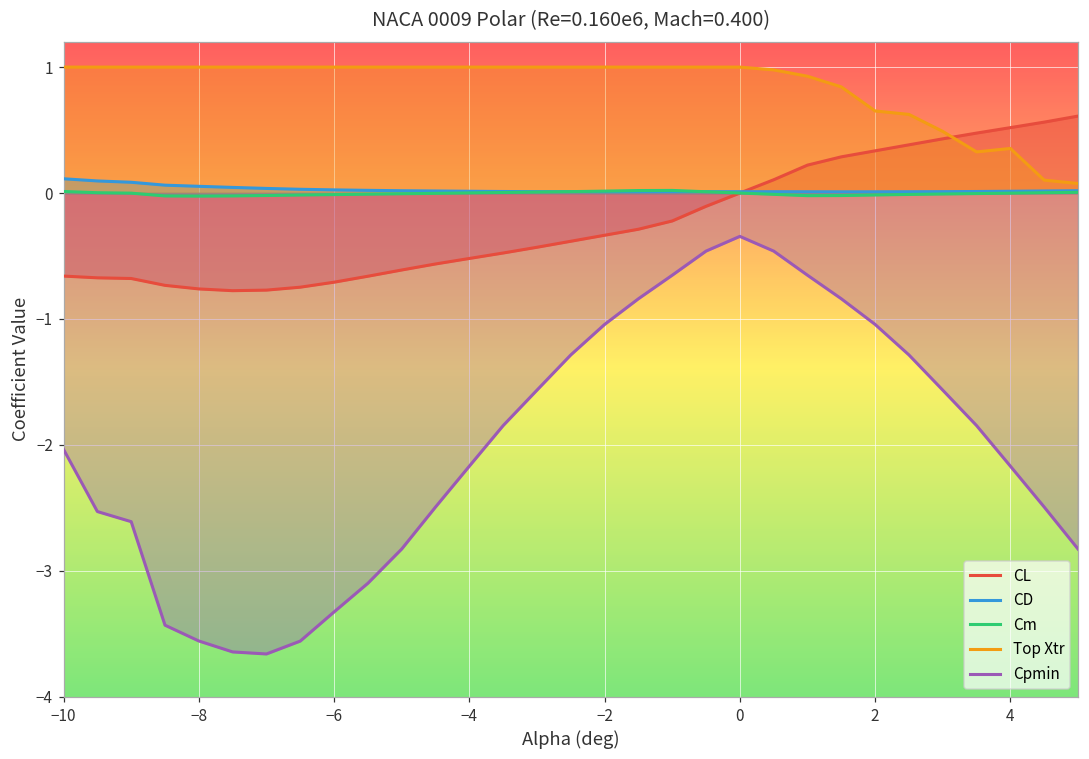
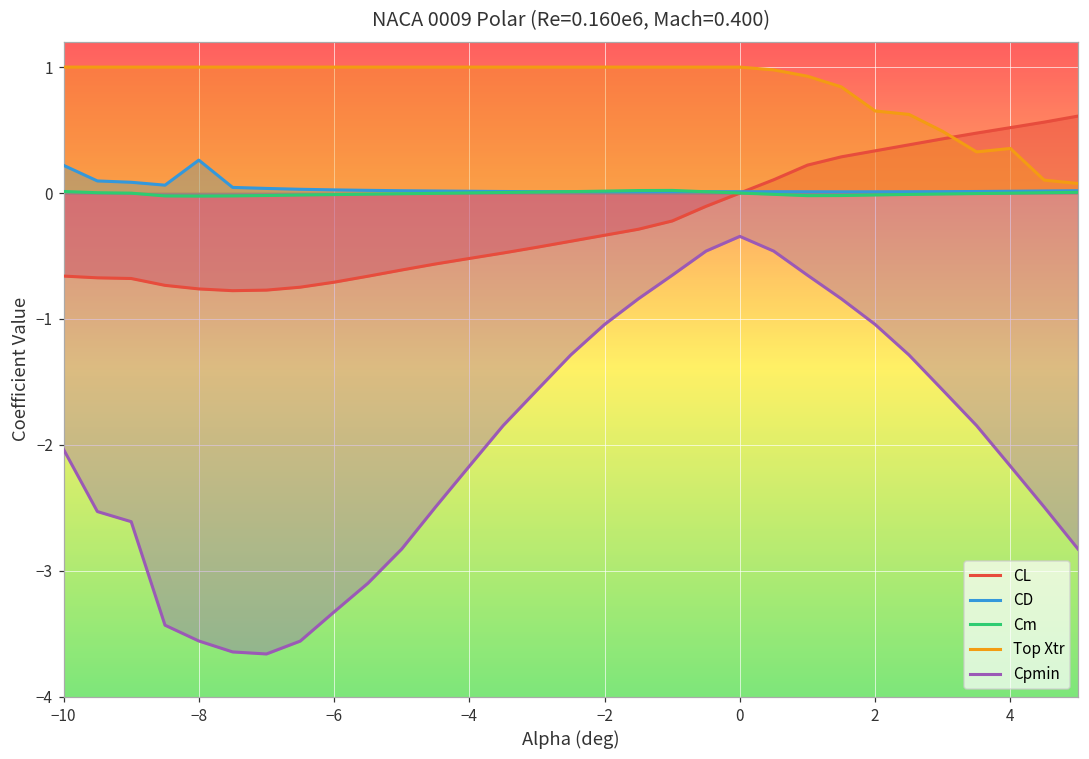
  {
    "CD": {
-     "−10": 0.11,
-     "−8": 0.05,
+     "−10": 0.22,
+     "−8": 0.26,
      "−6": 0.03
    },
    "Top Xtr": {
      "−10": 1.00,
      "−8": 1.00,
      "−6": 1.00,
      "−4": 1.00,
      "−2": 1.00,
      "0": 1.00,
      "2": 0.65,
      "4": 0.35
    }
  }
